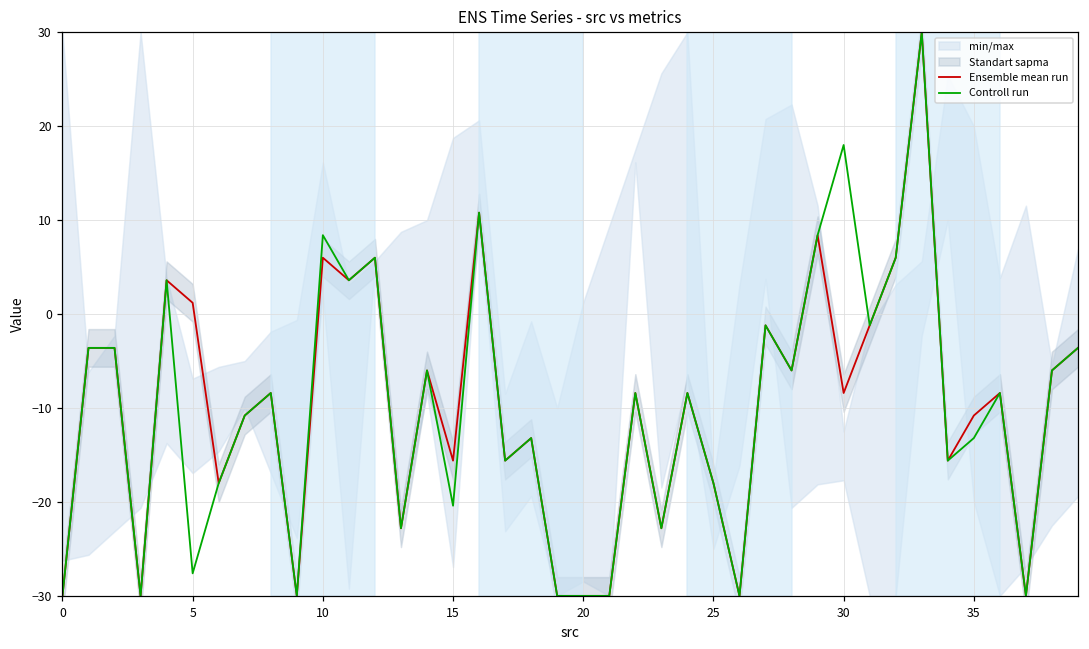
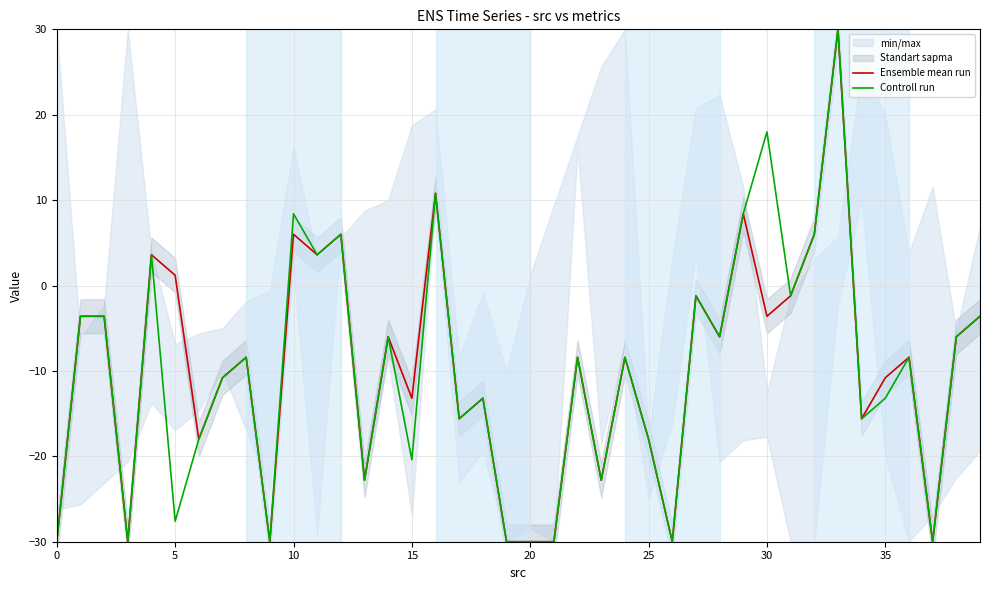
  {
    "Ensemble mean run": {
      "5": 1,
-     "15": -16,
-     "30": -8
+     "15": -13,
+     "30": -4
    },
    "Controll run": {
      "5": -28,
      "15": -20,
      "30": 18
    }
  }
